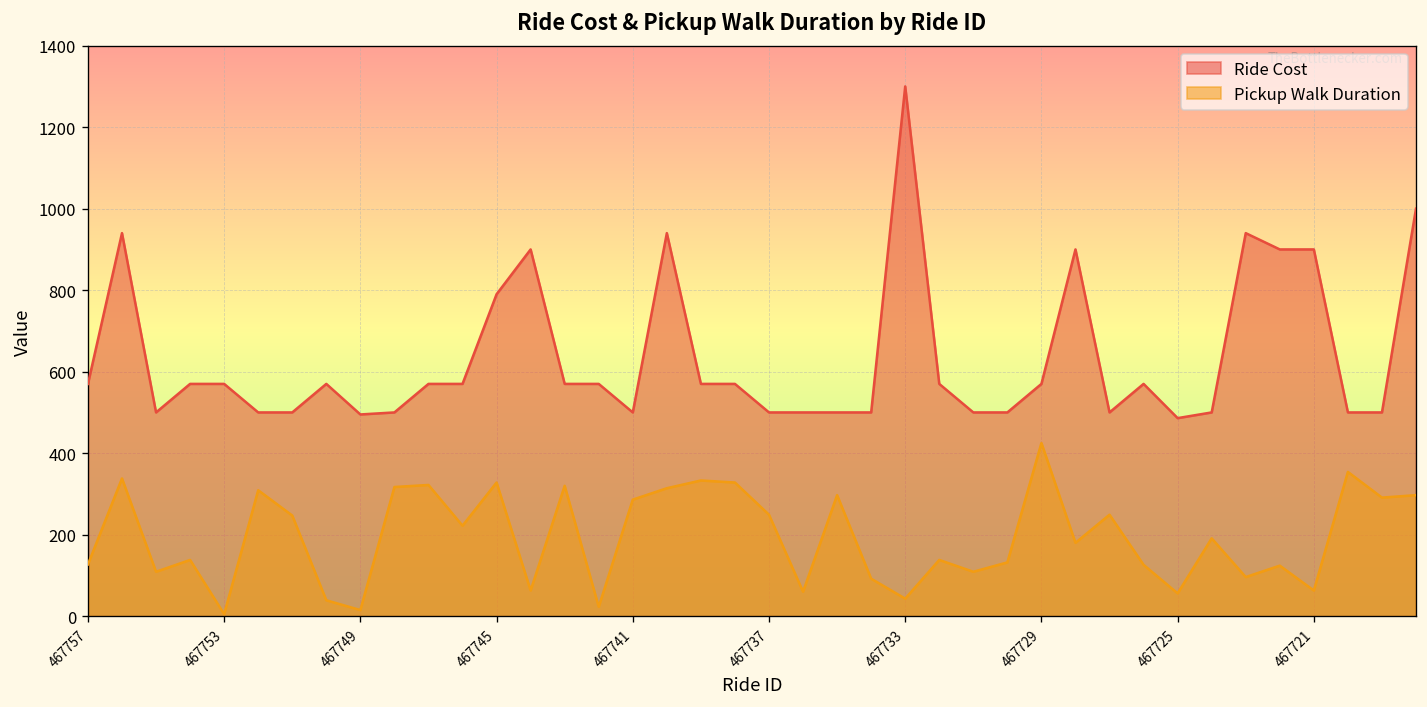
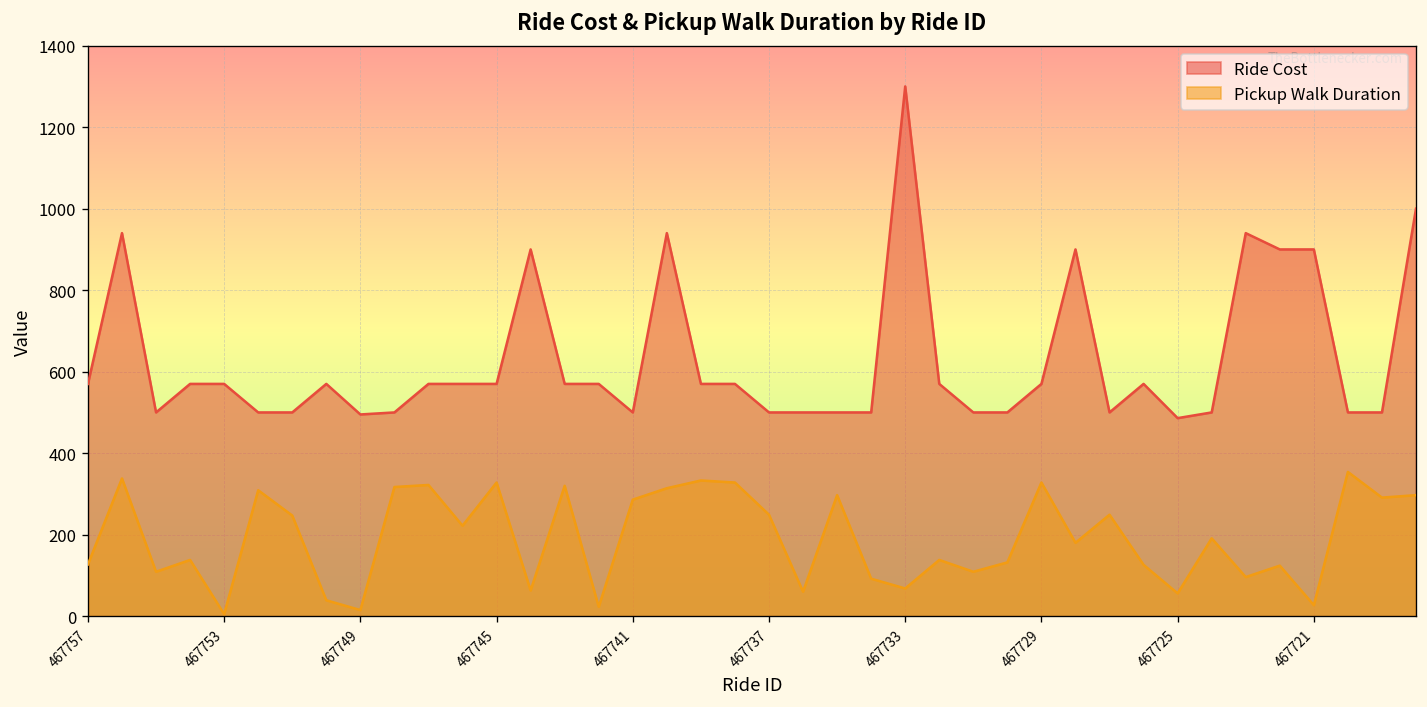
  {
    "Ride Cost": {
      "467757": 570,
      "467753": 570,
      "467749": 500,
-     "467745": 790,
+     "467745": 570,
      "467741": 500,
      "467737": 500,
      "467733": 1300,
      "467729": 570,
      "467725": 490,
      "467721": 900
    },
    "Pickup Walk Duration": {
      "467757": 130,
      "467753": 10,
      "467749": 20,
      "467745": 330,
      "467741": 290,
      "467737": 250,
-     "467733": 40,
-     "467729": 430,
+     "467733": 70,
+     "467729": 330,
      "467725": 60,
-     "467721": 60
+     "467721": 30
    }
  }
